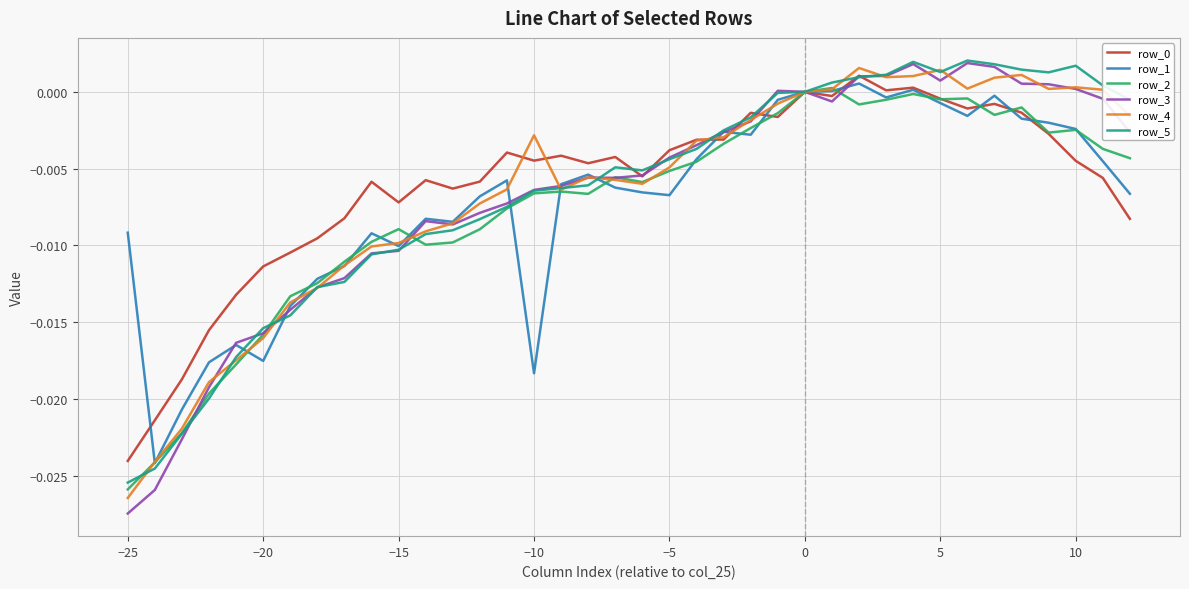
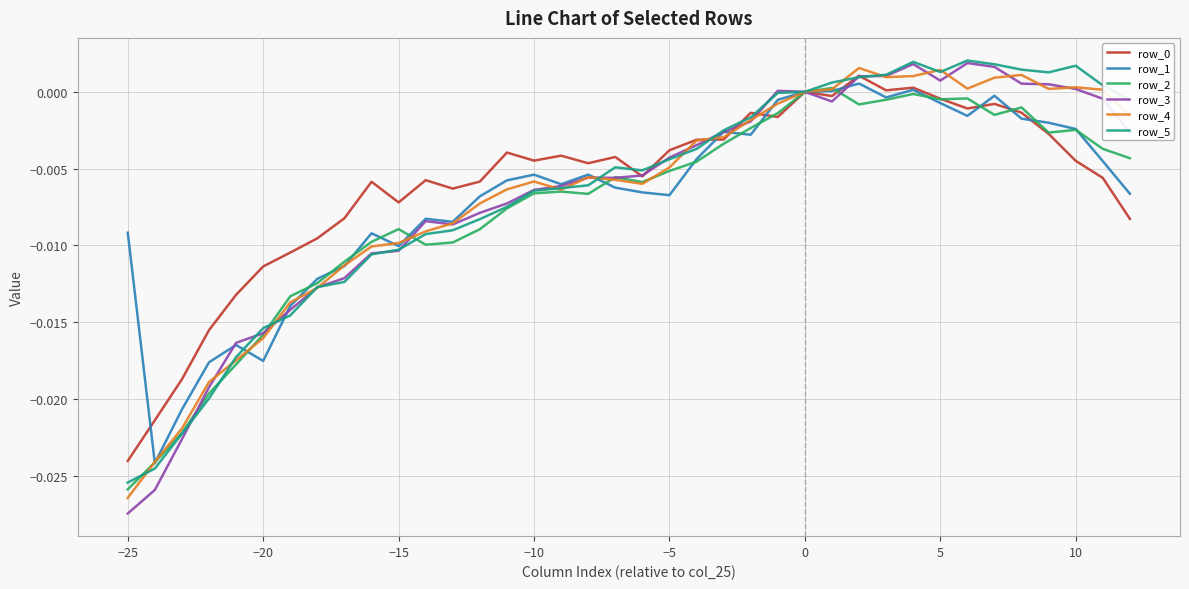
  {
    "row_0": {
      "−25": -0.0240,
      "−20": -0.0114,
      "−15": -0.0072,
      "−10": -0.0045,
      "−5": -0.0038,
      "10": -0.0045
    },
    "row_1": {
      "−25": -0.0092,
      "−20": -0.0175,
      "−15": -0.0100,
-     "−10": -0.0183,
+     "−10": -0.0054,
      "−5": -0.0067,
      "5": -0.0007
    },
    "row_3": {
      "−25": -0.0275,
      "5": 0.0007
    },
    "row_4": {
      "−25": -0.0264,
      "−20": -0.0160,
      "−15": -0.0098,
-     "−10": -0.0028,
+     "−10": -0.0058,
      "−5": -0.0049
    }
  }
